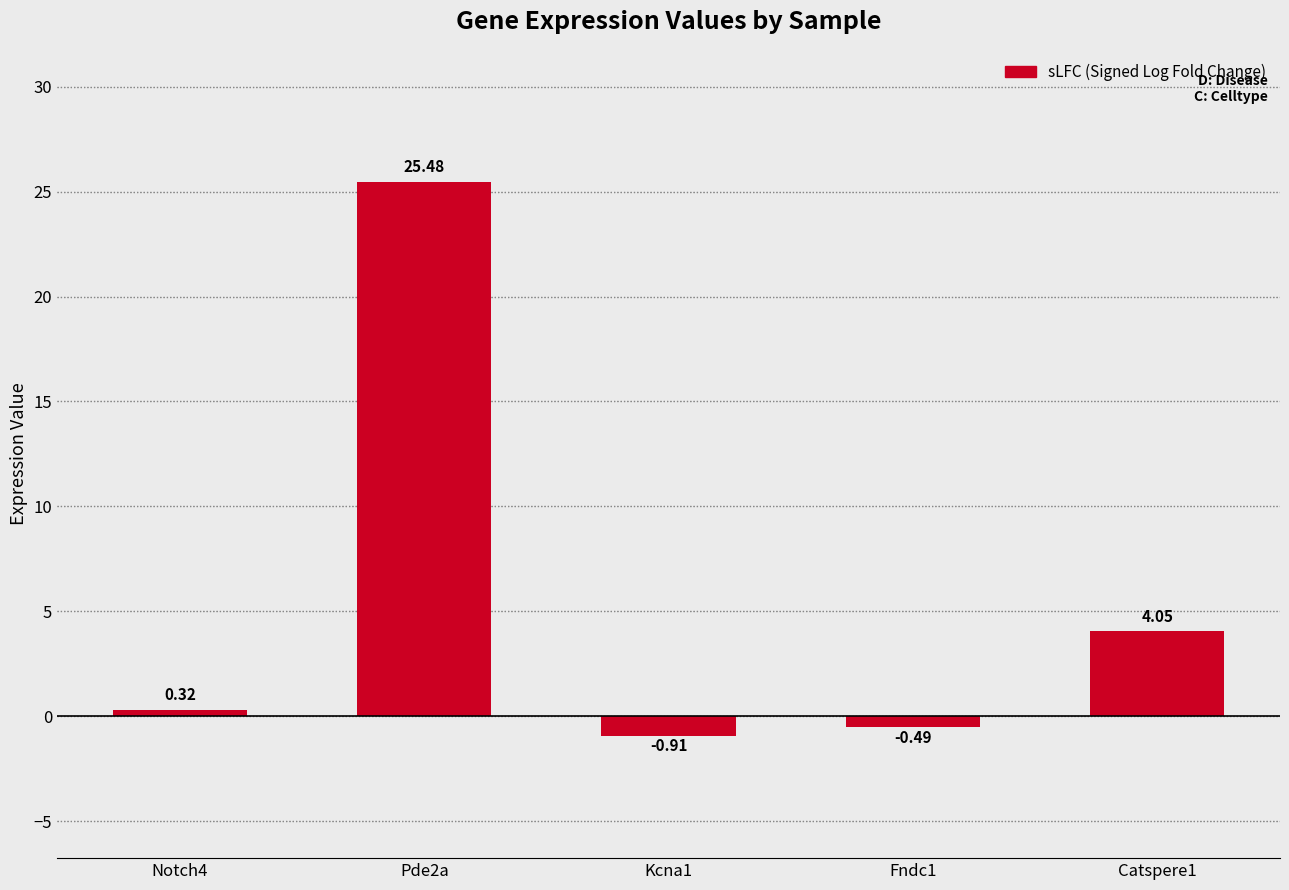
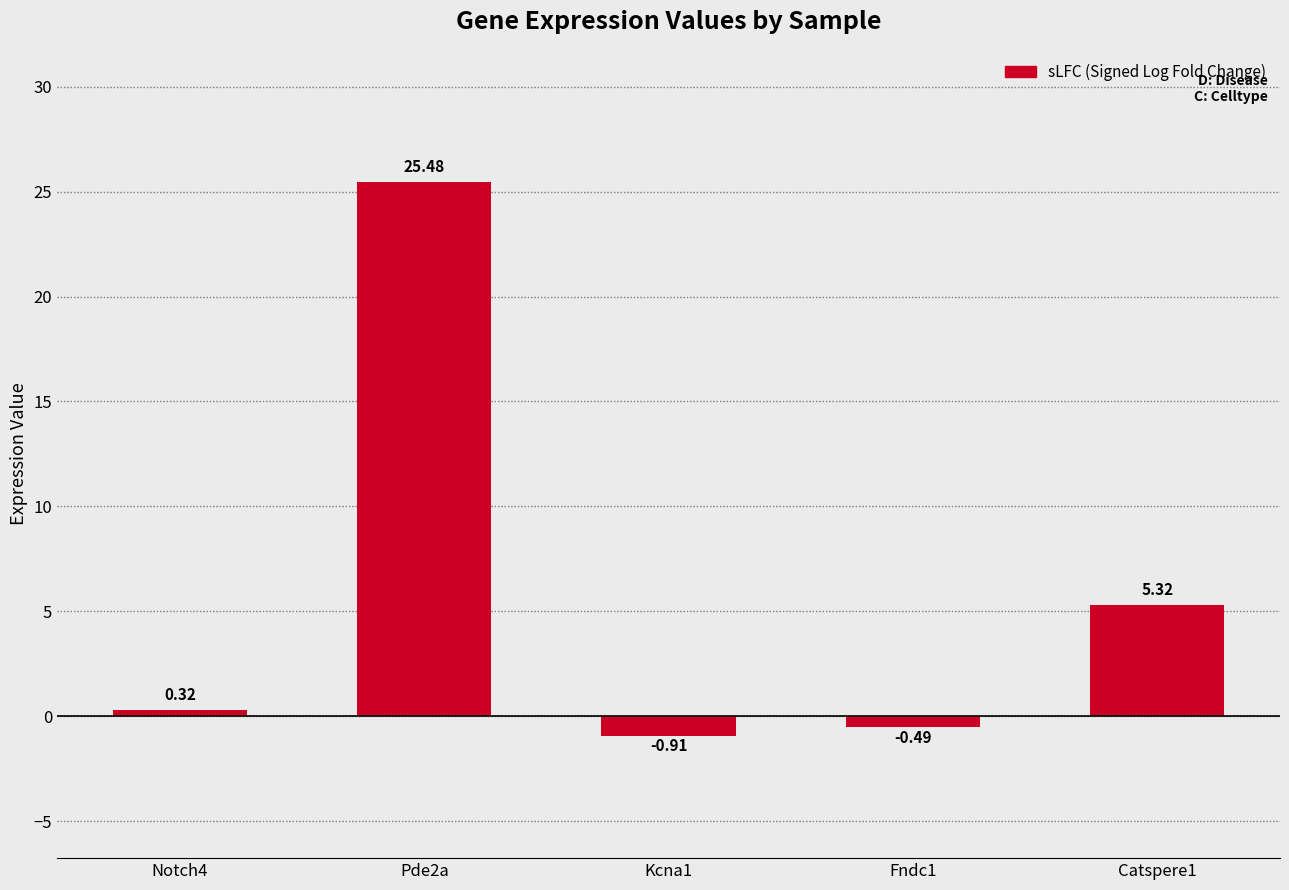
  {
    "Notch4": 0.32,
    "Pde2a": 25.48,
    "Kcna1": -0.91,
    "Fndc1": -0.49,
-   "Catspere1": 4.05
+   "Catspere1": 5.32
  }
